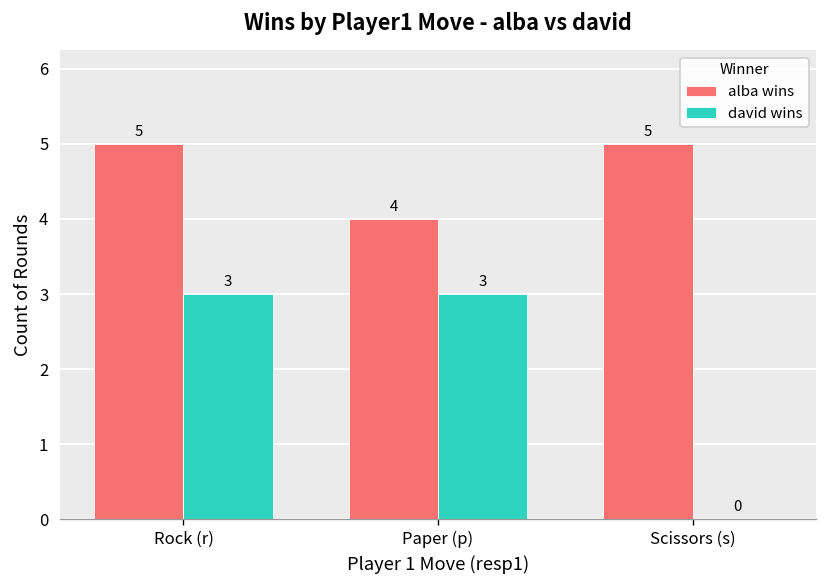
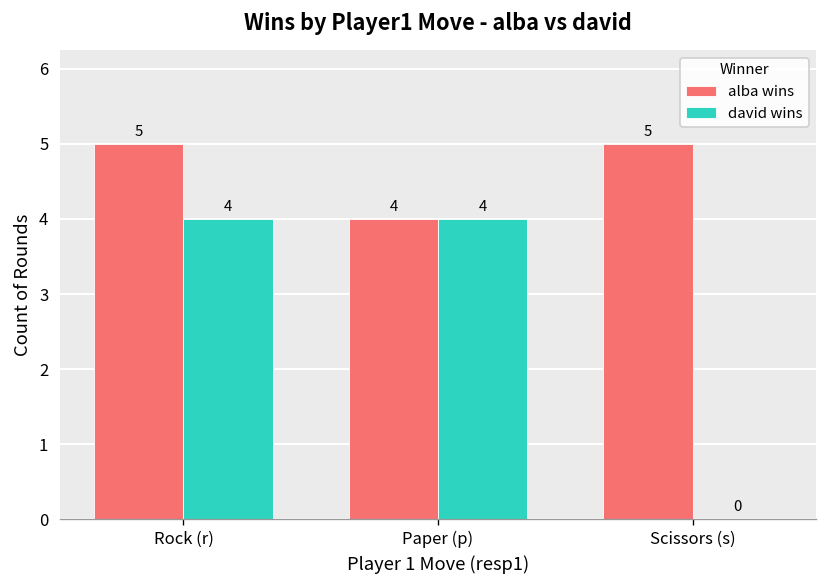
  {
    "alba wins": {
      "Rock (r)": 5,
      "Paper (p)": 4,
      "Scissors (s)": 5
    },
    "david wins": {
-     "Rock (r)": 3,
-     "Paper (p)": 3,
+     "Rock (r)": 4,
+     "Paper (p)": 4,
      "Scissors (s)": 0
    }
  }
